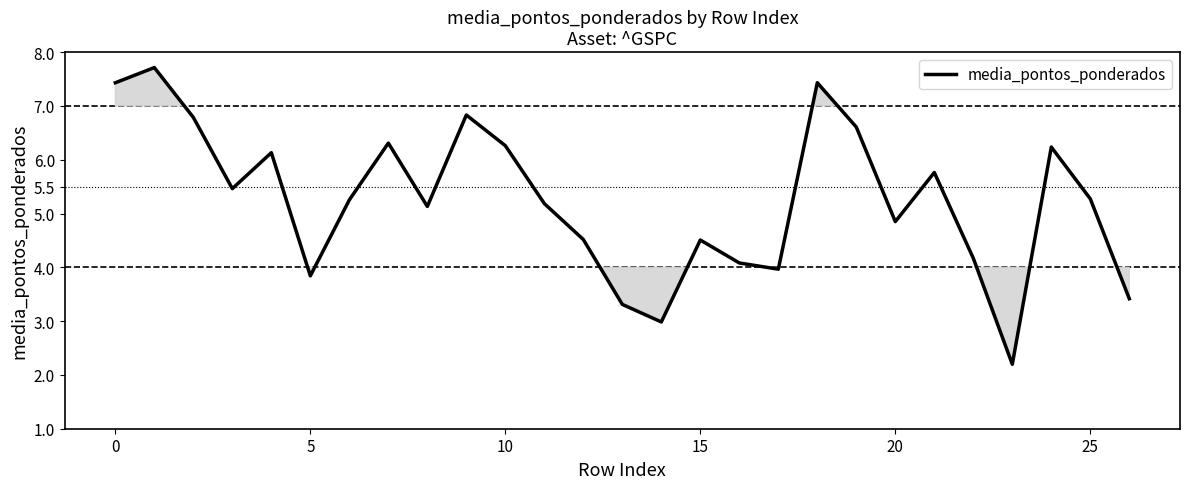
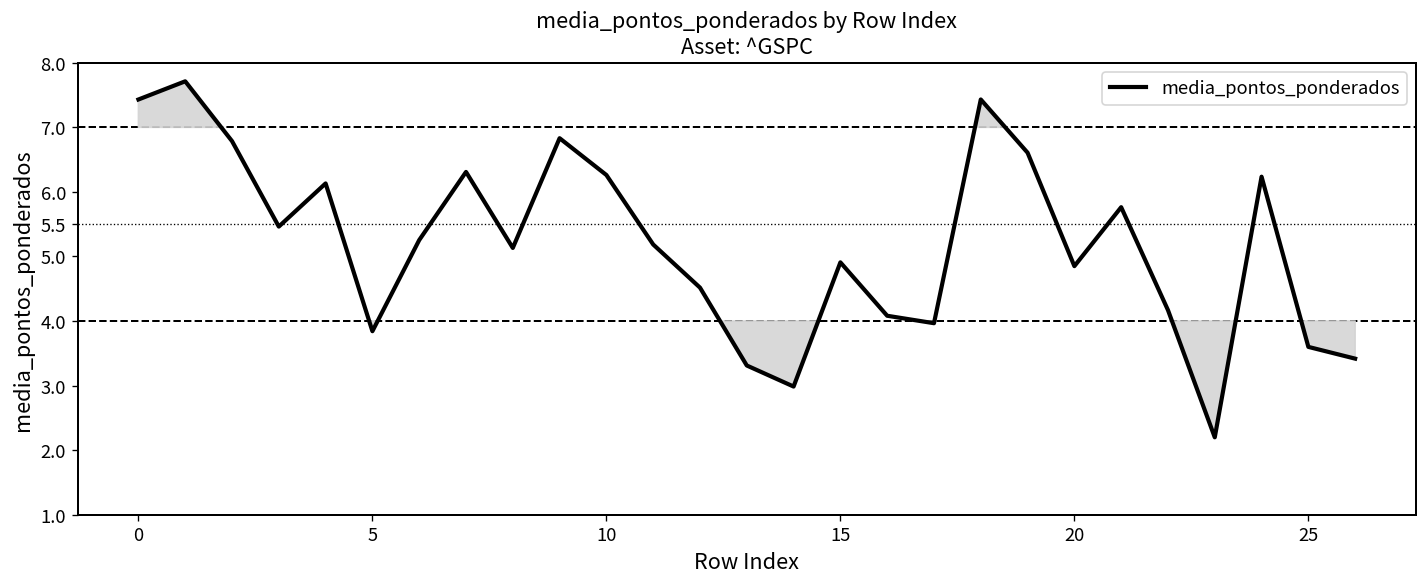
  {
    "0": 7.4,
    "5": 3.8,
    "10": 6.3,
-   "15": 4.5,
+   "15": 4.9,
    "20": 4.8,
-   "25": 5.3
+   "25": 3.6
  }
